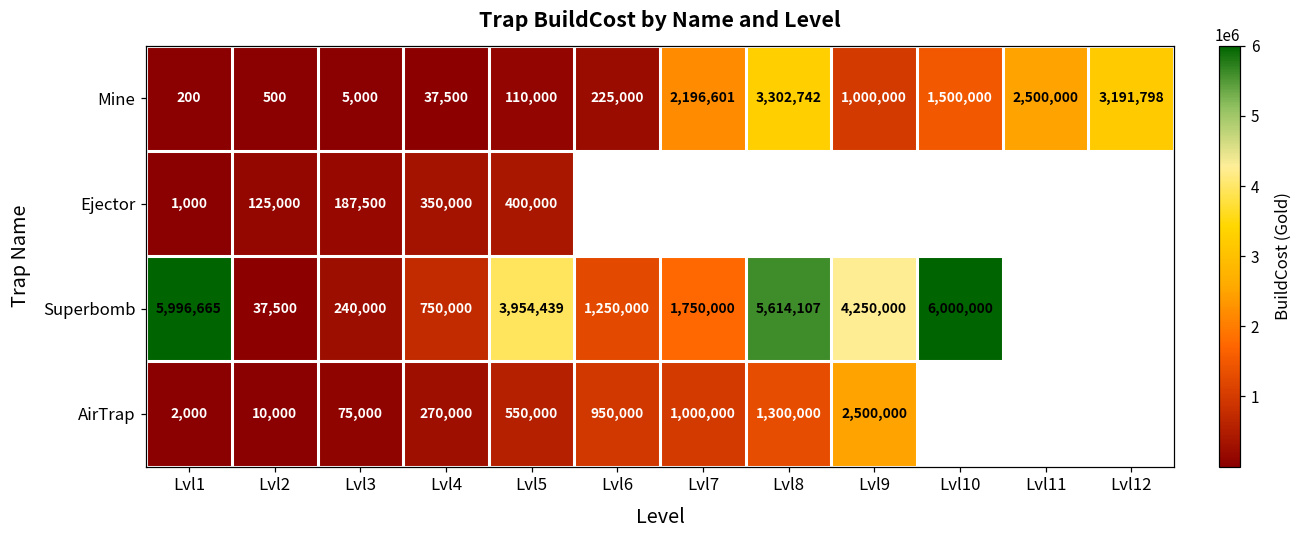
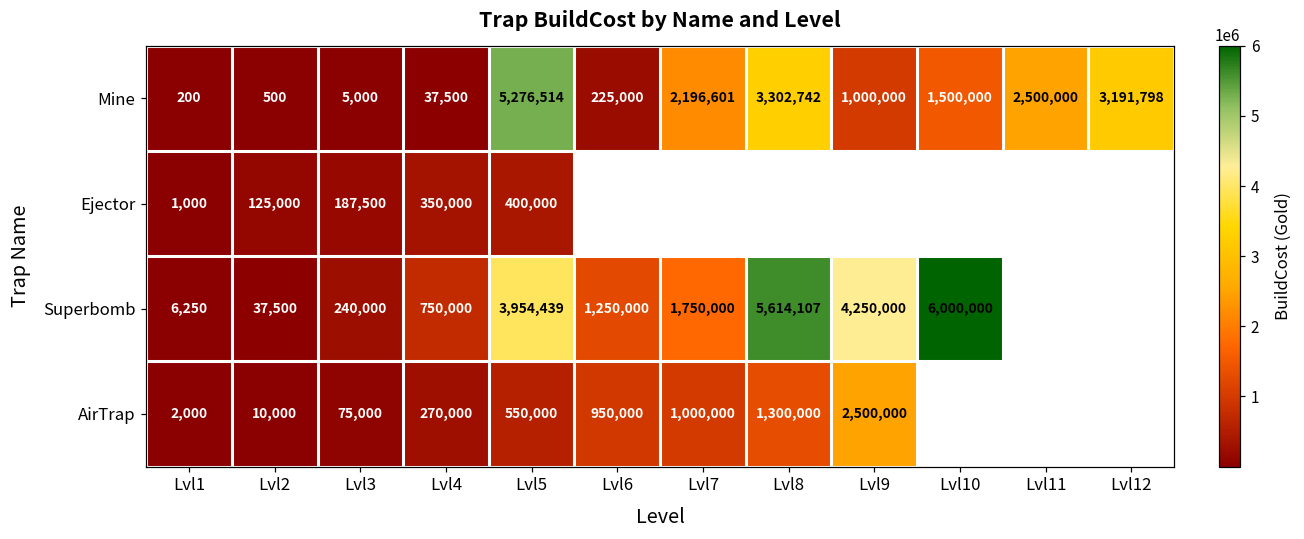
  {
    "Mine": {
      "Lvl1": "200",
      "Lvl2": "500",
      "Lvl3": "5,000",
      "Lvl4": "37,500",
-     "Lvl5": "110,000",
+     "Lvl5": "5,276,514",
      "Lvl6": "225,000",
      "Lvl7": "2,196,601",
      "Lvl8": "3,302,742",
      "Lvl9": "1,000,000",
      "Lvl10": "1,500,000",
      "Lvl11": "2,500,000",
      "Lvl12": "3,191,798"
    },
    "Ejector": {
      "Lvl1": "1,000",
      "Lvl2": "125,000",
      "Lvl3": "187,500",
      "Lvl4": "350,000",
      "Lvl5": "400,000"
    },
    "Superbomb": {
-     "Lvl1": "5,996,665",
+     "Lvl1": "6,250",
      "Lvl2": "37,500",
      "Lvl3": "240,000",
      "Lvl4": "750,000",
      "Lvl5": "3,954,439",
      "Lvl6": "1,250,000",
      "Lvl7": "1,750,000",
      "Lvl8": "5,614,107",
      "Lvl9": "4,250,000",
      "Lvl10": "6,000,000"
    },
    "AirTrap": {
      "Lvl1": "2,000",
      "Lvl2": "10,000",
      "Lvl3": "75,000",
      "Lvl4": "270,000",
      "Lvl5": "550,000",
      "Lvl6": "950,000",
      "Lvl7": "1,000,000",
      "Lvl8": "1,300,000",
      "Lvl9": "2,500,000"
    }
  }
